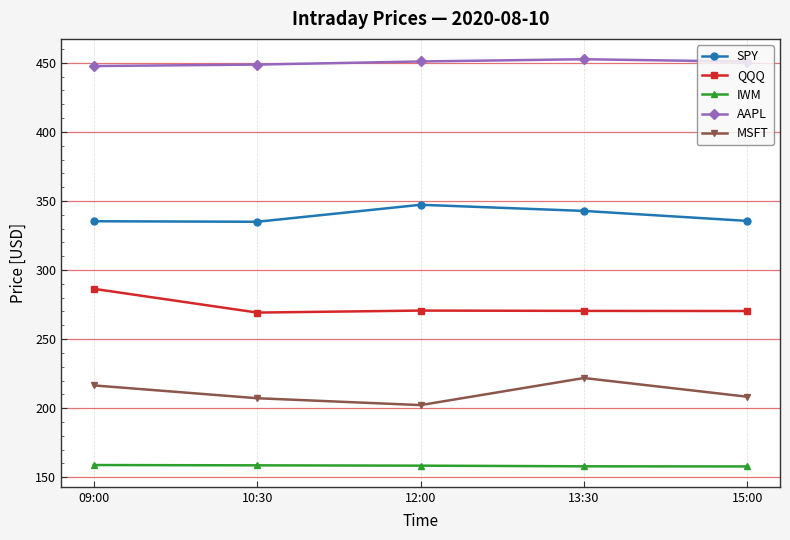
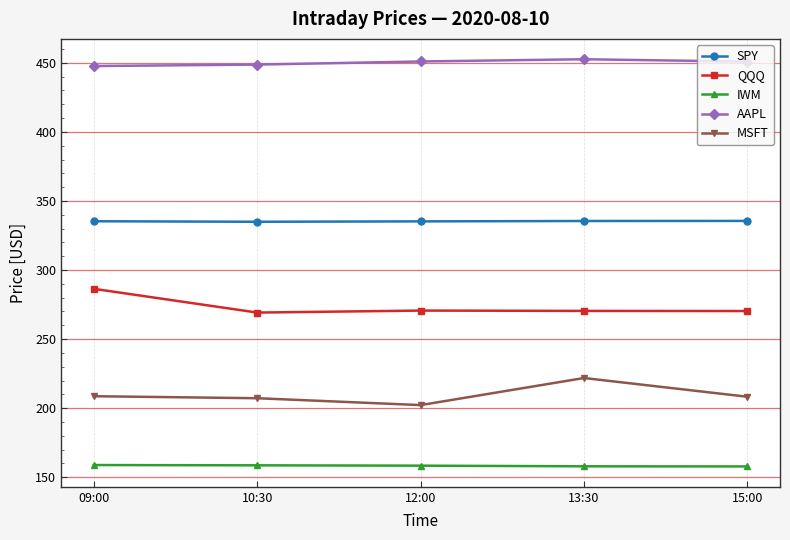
  {
    "SPY": {
      "09:00": 335,
      "10:30": 335,
-     "12:00": 347,
-     "13:30": 343,
+     "12:00": 335,
+     "13:30": 336,
      "15:00": 336
    },
    "QQQ": {
      "09:00": 286,
      "10:30": 269,
      "12:00": 271,
      "13:30": 270,
      "15:00": 270
    },
    "IWM": {
      "09:00": 159,
      "10:30": 159,
      "12:00": 158,
      "13:30": 158,
      "15:00": 158
    },
    "AAPL": {
      "09:00": 448,
      "10:30": 449,
      "12:00": 451,
      "13:30": 453
    },
    "MSFT": {
-     "09:00": 216,
+     "09:00": 209,
      "10:30": 207,
      "12:00": 202,
      "13:30": 222,
      "15:00": 208
    }
  }
